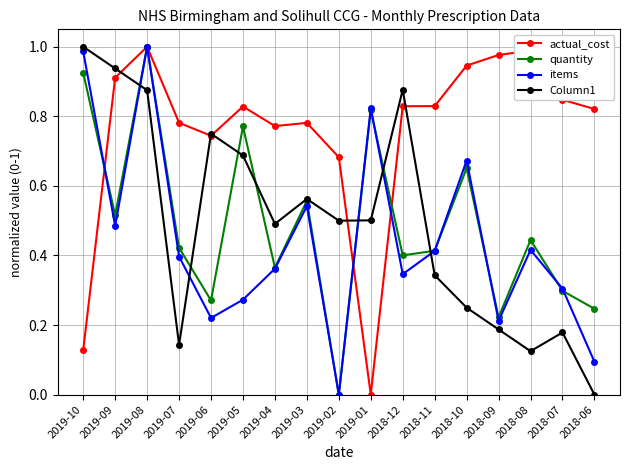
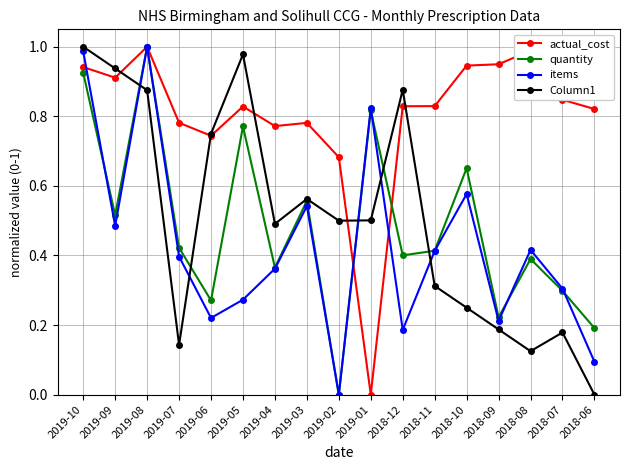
  {
    "actual_cost": {
-     "2019-10": 0.13,
+     "2019-10": 0.94,
      "2019-09": 0.91,
      "2019-07": 0.78,
      "2019-05": 0.83,
      "2019-04": 0.77,
      "2019-03": 0.78,
      "2019-02": 0.68,
      "2019-01": 0.00,
      "2018-12": 0.83,
      "2018-11": 0.83,
      "2018-10": 0.95,
-     "2018-09": 0.98,
+     "2018-09": 0.95,
      "2018-06": 0.82
    },
    "quantity": {
      "2019-10": 0.93,
      "2019-09": 0.52,
      "2019-07": 0.42,
      "2019-06": 0.27,
      "2019-05": 0.77,
      "2019-01": 0.82,
      "2018-12": 0.40,
      "2018-10": 0.65,
      "2018-09": 0.22,
-     "2018-08": 0.44,
-     "2018-06": 0.25
+     "2018-08": 0.39,
+     "2018-06": 0.19
    },
    "items": {
      "2019-10": 0.99,
      "2019-09": 0.49,
      "2019-07": 0.40,
      "2019-06": 0.22,
      "2019-05": 0.27,
      "2019-03": 0.54,
      "2019-01": 0.82,
-     "2018-12": 0.35,
-     "2018-10": 0.67,
+     "2018-12": 0.19,
+     "2018-10": 0.58,
      "2018-09": 0.21,
      "2018-08": 0.42,
      "2018-06": 0.09
    },
    "Column1": {
      "2019-10": 1.00,
      "2019-09": 0.94,
      "2019-08": 0.88,
      "2019-07": 0.14,
-     "2019-05": 0.69,
+     "2019-05": 0.98,
      "2019-04": 0.49,
      "2019-02": 0.50,
      "2019-01": 0.50,
      "2018-12": 0.88,
-     "2018-11": 0.34,
+     "2018-11": 0.31,
      "2018-10": 0.25,
      "2018-09": 0.19,
      "2018-08": 0.13,
      "2018-07": 0.18,
      "2018-06": 0.00
    }
  }
